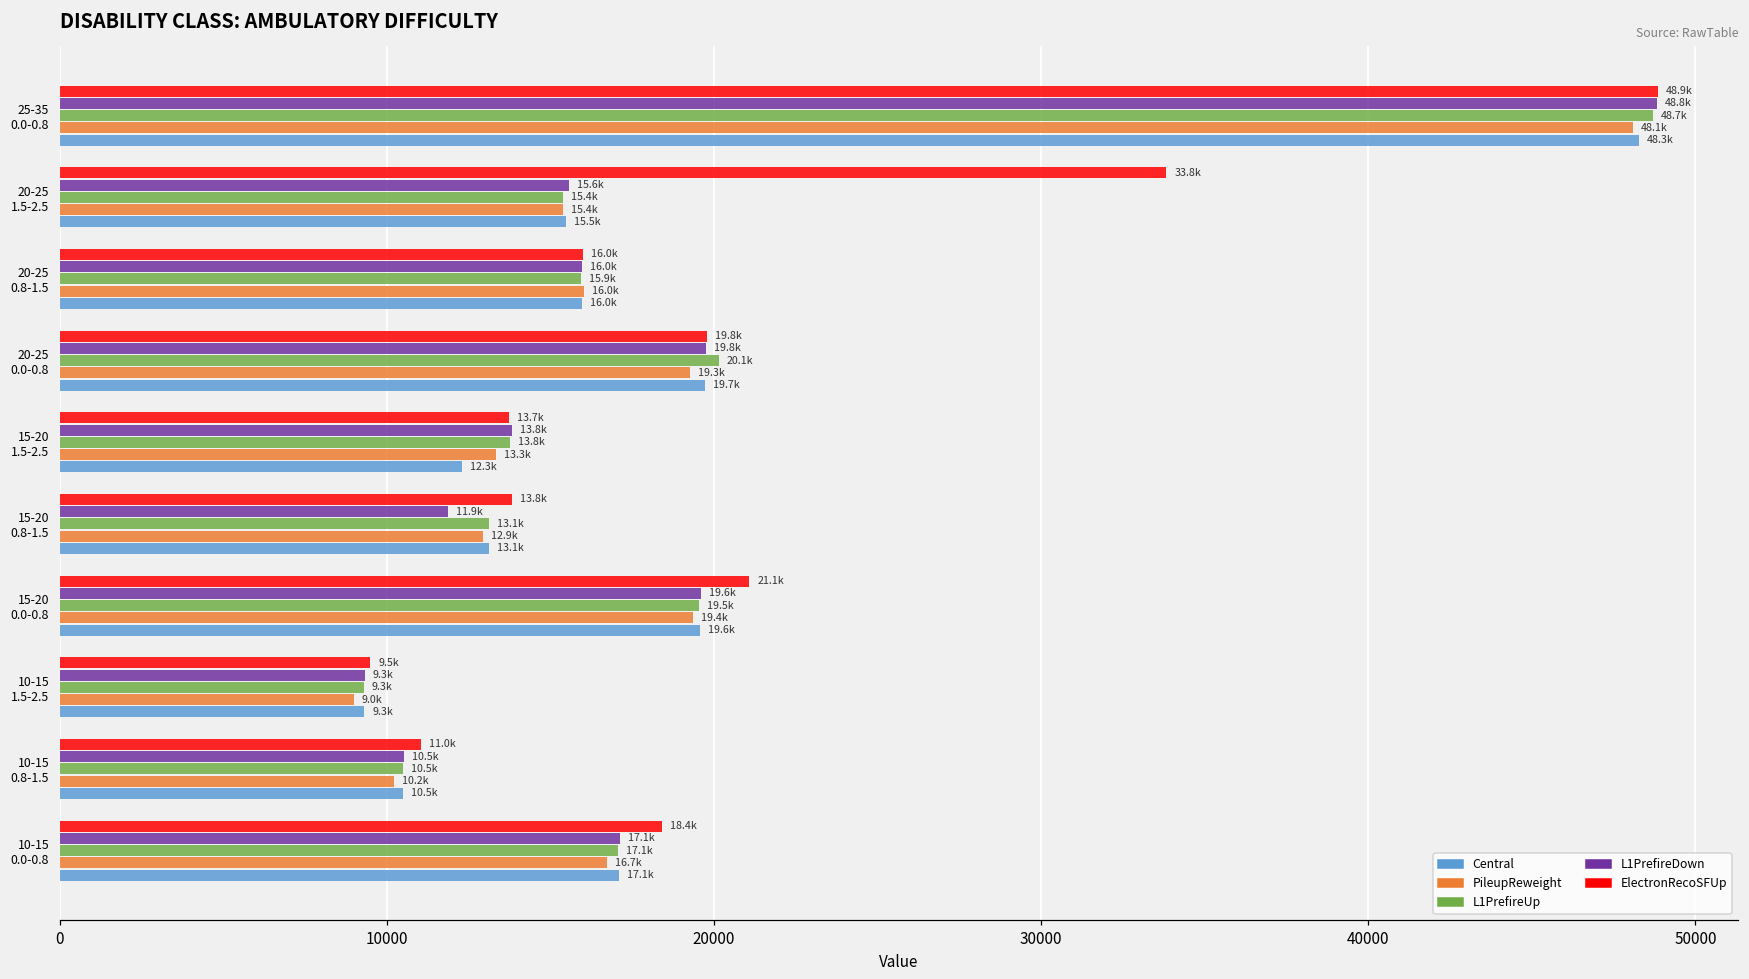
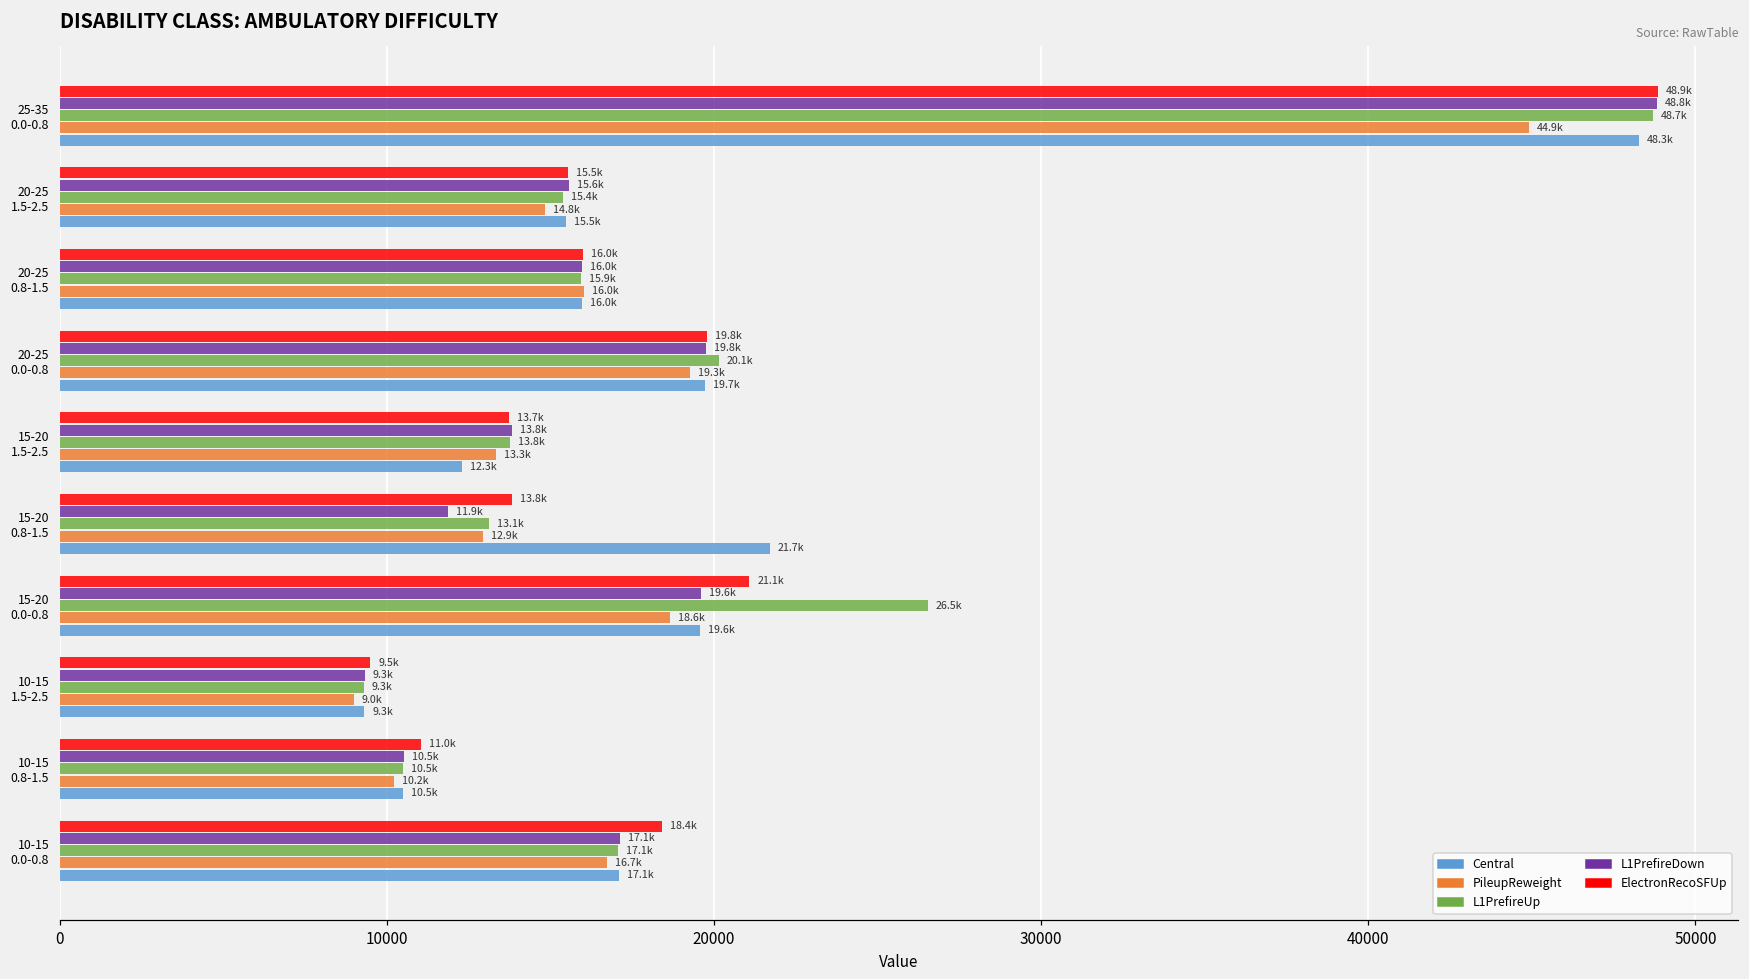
  {
    "Central": {
      "25-35 0.0-0.8": "48.3k",
      "20-25 1.5-2.5": "15.5k",
      "20-25 0.8-1.5": "16.0k",
      "20-25 0.0-0.8": "19.7k",
      "15-20 1.5-2.5": "12.3k",
-     "15-20 0.8-1.5": "13.1k",
+     "15-20 0.8-1.5": "21.7k",
      "15-20 0.0-0.8": "19.6k",
      "10-15 1.5-2.5": "9.3k",
      "10-15 0.8-1.5": "10.5k",
      "10-15 0.0-0.8": "17.1k"
    },
    "PileupReweight": {
-     "25-35 0.0-0.8": "48.1k",
-     "20-25 1.5-2.5": "15.4k",
+     "25-35 0.0-0.8": "44.9k",
+     "20-25 1.5-2.5": "14.8k",
      "20-25 0.8-1.5": "16.0k",
      "20-25 0.0-0.8": "19.3k",
      "15-20 1.5-2.5": "13.3k",
      "15-20 0.8-1.5": "12.9k",
-     "15-20 0.0-0.8": "19.4k",
+     "15-20 0.0-0.8": "18.6k",
      "10-15 1.5-2.5": "9.0k",
      "10-15 0.8-1.5": "10.2k",
      "10-15 0.0-0.8": "16.7k"
    },
    "L1PrefireUp": {
      "25-35 0.0-0.8": "48.7k",
      "20-25 1.5-2.5": "15.4k",
      "20-25 0.8-1.5": "15.9k",
      "20-25 0.0-0.8": "20.1k",
      "15-20 1.5-2.5": "13.8k",
      "15-20 0.8-1.5": "13.1k",
-     "15-20 0.0-0.8": "19.5k",
+     "15-20 0.0-0.8": "26.5k",
      "10-15 1.5-2.5": "9.3k",
      "10-15 0.8-1.5": "10.5k",
      "10-15 0.0-0.8": "17.1k"
    },
    "L1PrefireDown": {
      "25-35 0.0-0.8": "48.8k",
      "20-25 1.5-2.5": "15.6k",
      "20-25 0.8-1.5": "16.0k",
      "20-25 0.0-0.8": "19.8k",
      "15-20 1.5-2.5": "13.8k",
      "15-20 0.8-1.5": "11.9k",
      "15-20 0.0-0.8": "19.6k",
      "10-15 1.5-2.5": "9.3k",
      "10-15 0.8-1.5": "10.5k",
      "10-15 0.0-0.8": "17.1k"
    },
    "ElectronRecoSFUp": {
      "25-35 0.0-0.8": "48.9k",
-     "20-25 1.5-2.5": "33.8k",
+     "20-25 1.5-2.5": "15.5k",
      "20-25 0.8-1.5": "16.0k",
      "20-25 0.0-0.8": "19.8k",
      "15-20 1.5-2.5": "13.7k",
      "15-20 0.8-1.5": "13.8k",
      "15-20 0.0-0.8": "21.1k",
      "10-15 1.5-2.5": "9.5k",
      "10-15 0.8-1.5": "11.0k",
      "10-15 0.0-0.8": "18.4k"
    }
  }
